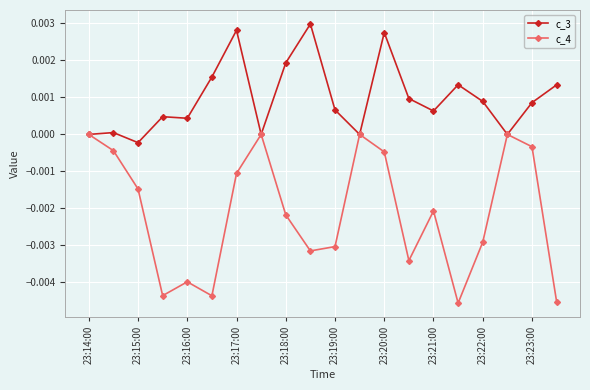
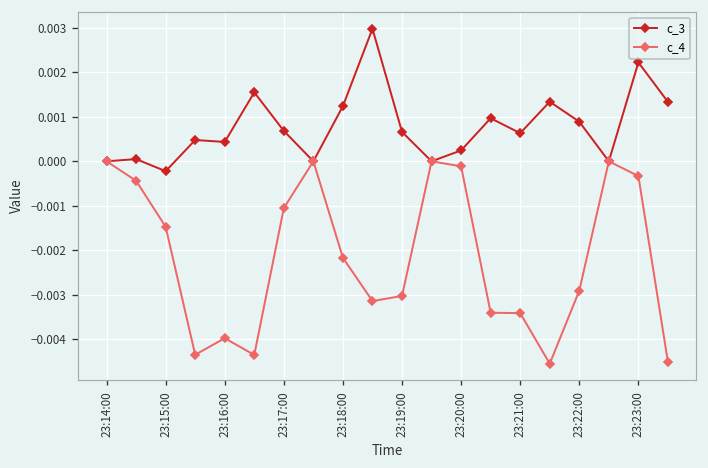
  {
    "c_3": {
      "23:15:00": -0.0002,
      "23:16:00": 0.0004,
-     "23:17:00": 0.0028,
-     "23:18:00": 0.0019,
+     "23:17:00": 0.0007,
+     "23:18:00": 0.0012,
      "23:19:00": 0.0007,
-     "23:20:00": 0.0028,
+     "23:20:00": 0.0002,
      "23:21:00": 0.0006,
      "23:22:00": 0.0009,
-     "23:23:00": 0.0009
+     "23:23:00": 0.0022
    },
    "c_4": {
      "23:15:00": -0.0015,
      "23:16:00": -0.0040,
      "23:17:00": -0.0011,
      "23:18:00": -0.0022,
      "23:19:00": -0.0030,
-     "23:20:00": -0.0005,
-     "23:21:00": -0.0021,
+     "23:20:00": -0.0001,
+     "23:21:00": -0.0034,
      "23:22:00": -0.0029,
      "23:23:00": -0.0003
    }
  }
